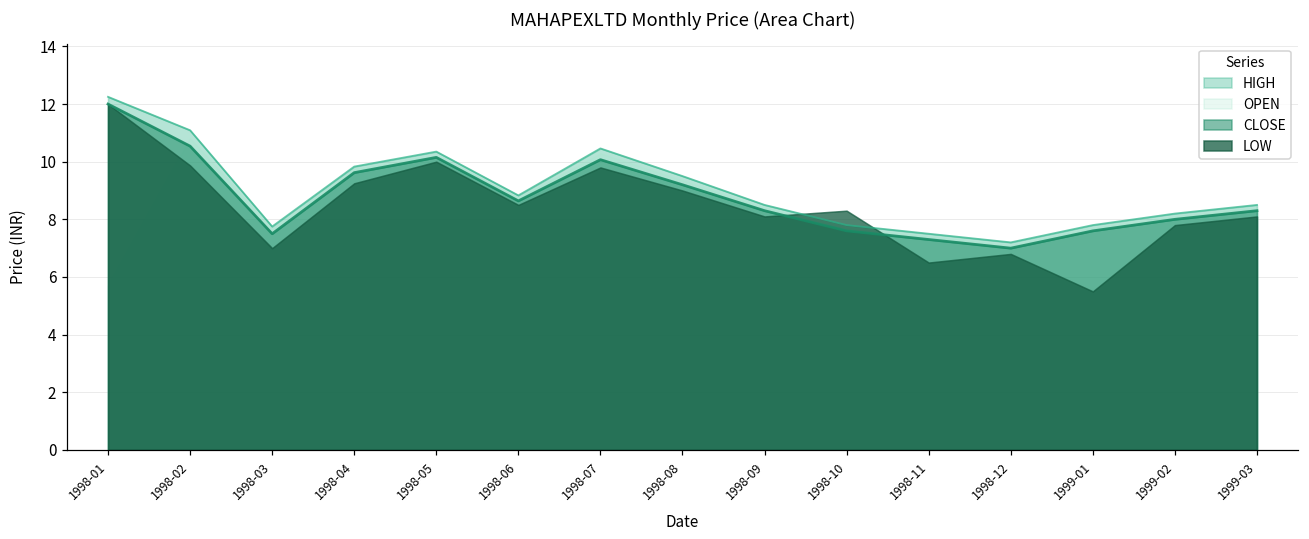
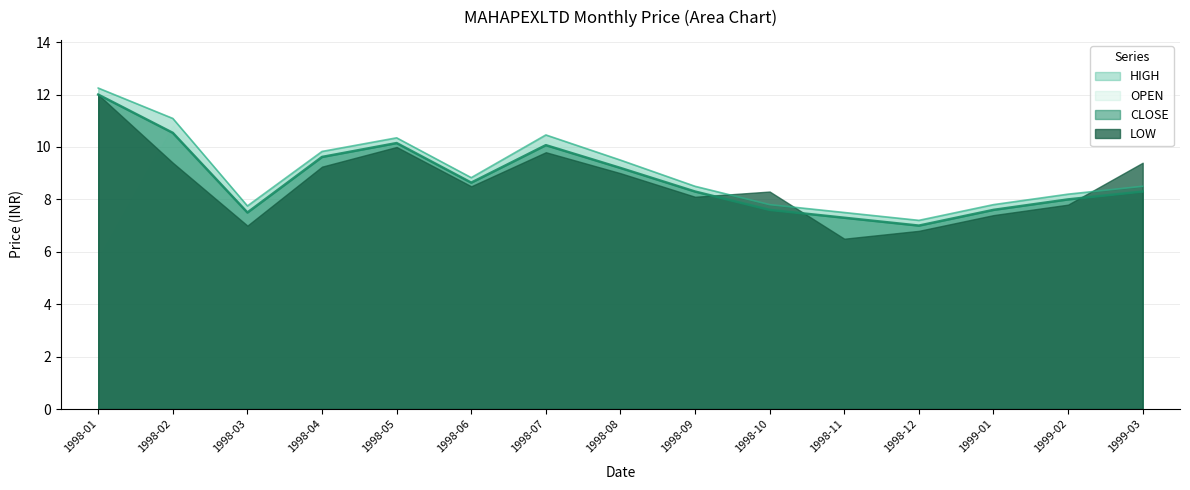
  {
    "OPEN": {
      "1998-01": 5.7,
      "1998-02": 10.8,
      "1998-07": 10.3,
      "1998-08": 9.4,
      "1998-09": 8.4,
      "1998-10": 7.7,
      "1998-11": 7.4,
      "1998-12": 7.1,
      "1999-01": 7.7,
      "1999-02": 8.1,
      "1999-03": 8.4
    },
    "LOW": {
-     "1998-02": 9.9,
+     "1998-02": 9.4,
      "1998-03": 7.0,
      "1998-04": 9.3,
      "1998-05": 10.0,
      "1998-06": 8.5,
      "1998-07": 9.8,
      "1998-08": 9.0,
      "1998-09": 8.1,
      "1998-10": 8.3,
      "1998-11": 6.5,
      "1998-12": 6.8,
-     "1999-01": 5.5,
+     "1999-01": 7.4,
      "1999-02": 7.8,
-     "1999-03": 8.1
+     "1999-03": 9.4
    }
  }
